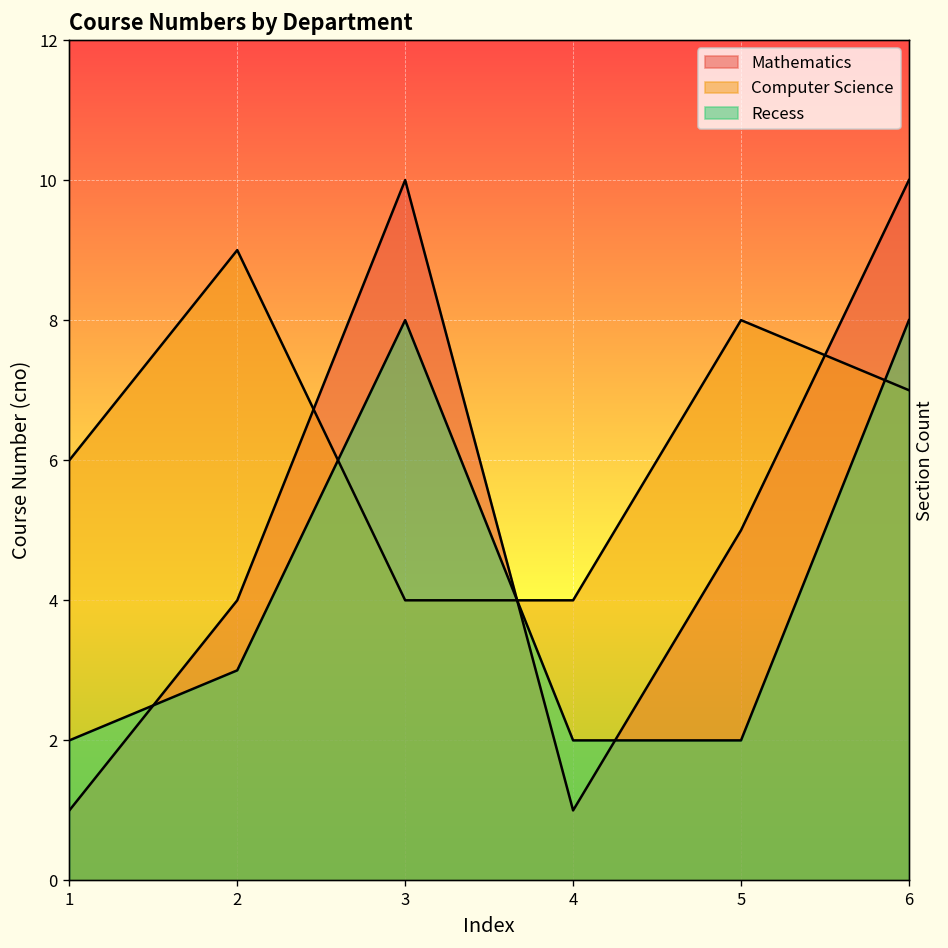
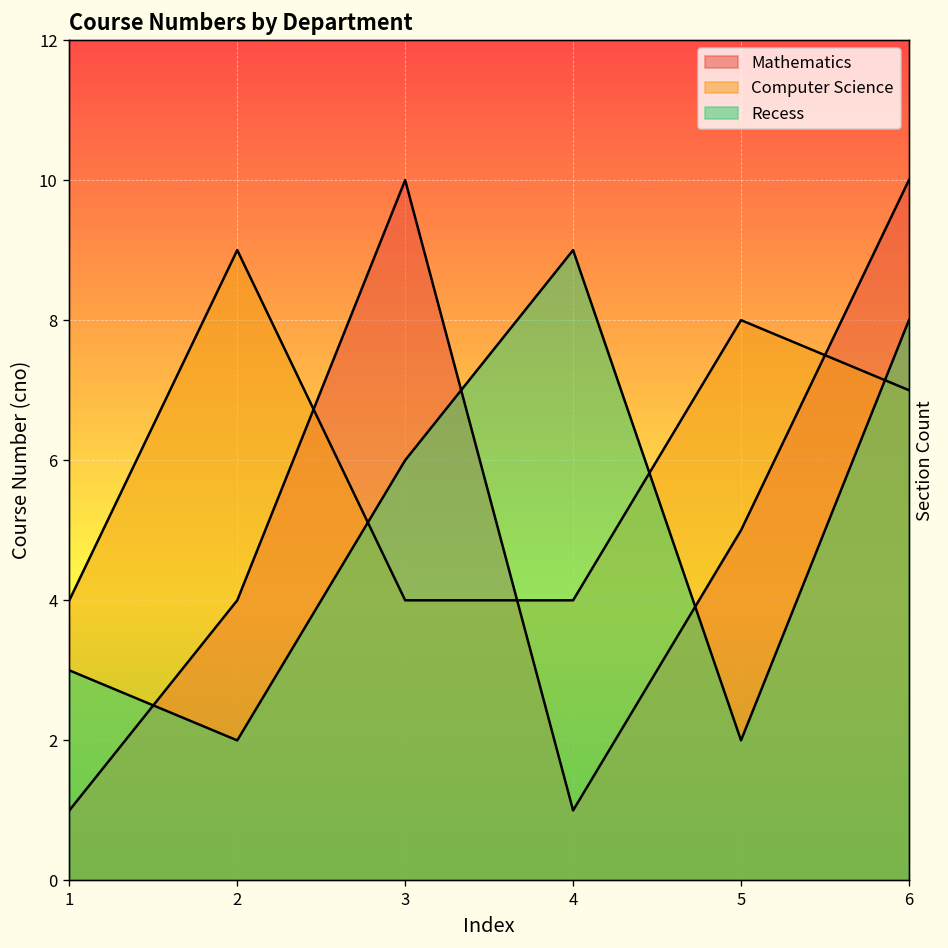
  {
    "Mathematics": {
      "1": 1,
      "2": 4,
      "3": 10,
      "4": 1,
      "5": 5,
      "6": 10
    },
    "Computer Science": {
-     "1": 6,
+     "1": 4,
      "2": 9,
      "3": 4,
      "4": 4,
      "5": 8,
      "6": 7
    },
    "Recess": {
-     "1": 2,
-     "2": 3,
-     "3": 8,
-     "4": 2,
+     "1": 3,
+     "2": 2,
+     "3": 6,
+     "4": 9,
      "5": 2,
      "6": 8
    }
  }
